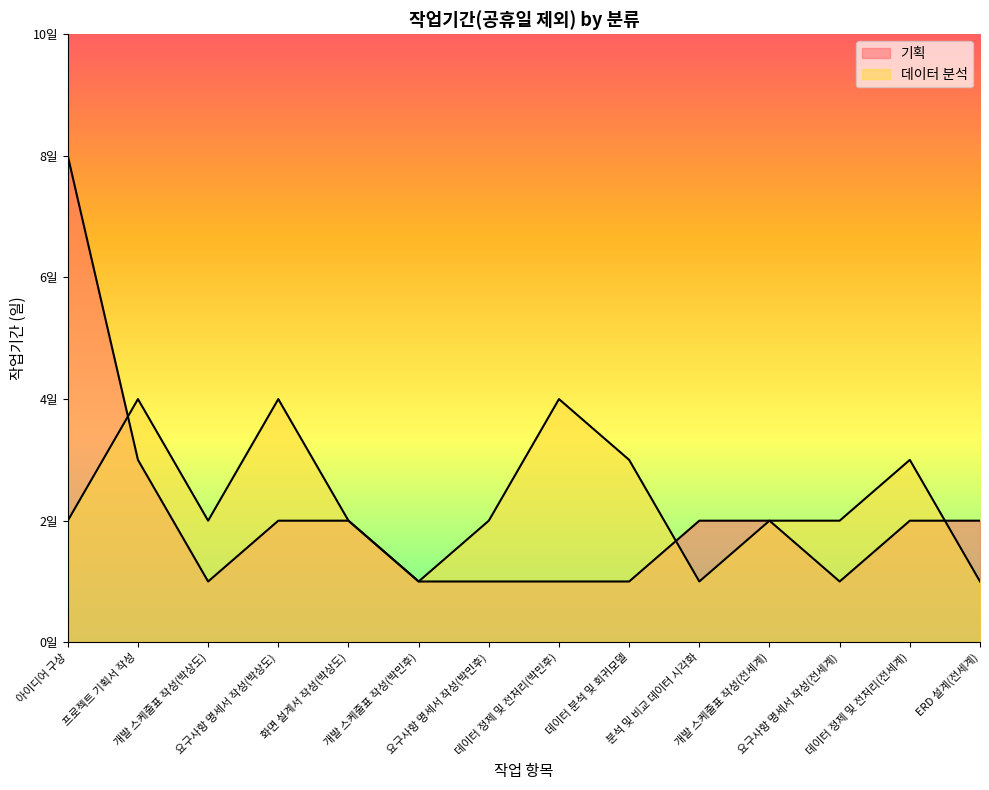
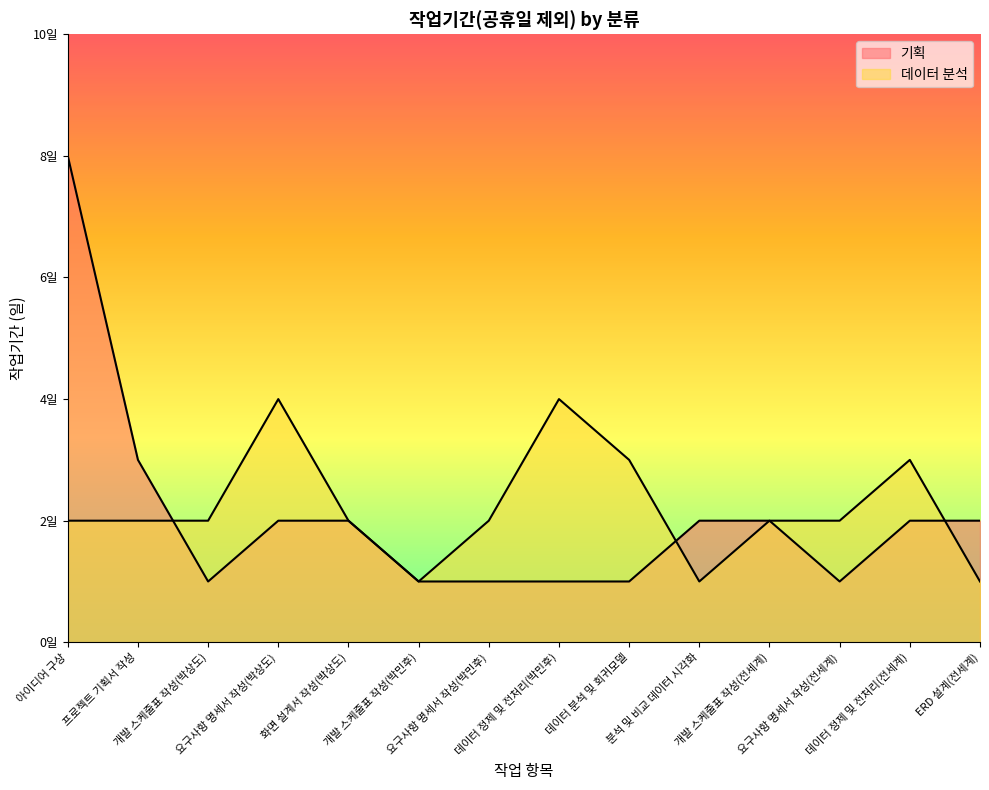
  {
    "기획": {
      "아이디어 구상": "8일",
      "프로젝트 기획서 작성": "3일",
      "개발 스케줄표 작성(박상도)": "1일",
      "요구사항 명세서 작성(박상도)": "2일",
      "요구사항 명세서 작성(박민후)": "1일",
      "데이터 정제 및 전처리(박민후)": "1일",
      "데이터 분석 및 회귀모델": "1일",
      "분석 및 비교 데이터 시각화": "2일",
      "요구사항 명세서 작성(전세계)": "1일",
      "데이터 정제 및 전처리(전세계)": "2일",
      "ERD 설계(전세계)": "2일"
    },
    "데이터 분석": {
      "아이디어 구상": "2일",
-     "프로젝트 기획서 작성": "4일",
+     "프로젝트 기획서 작성": "2일",
      "개발 스케줄표 작성(박상도)": "2일",
      "요구사항 명세서 작성(박상도)": "4일",
      "요구사항 명세서 작성(박민후)": "2일",
      "데이터 정제 및 전처리(박민후)": "4일",
      "데이터 분석 및 회귀모델": "3일",
      "분석 및 비교 데이터 시각화": "1일",
      "요구사항 명세서 작성(전세계)": "2일",
      "데이터 정제 및 전처리(전세계)": "3일",
      "ERD 설계(전세계)": "1일"
    }
  }
